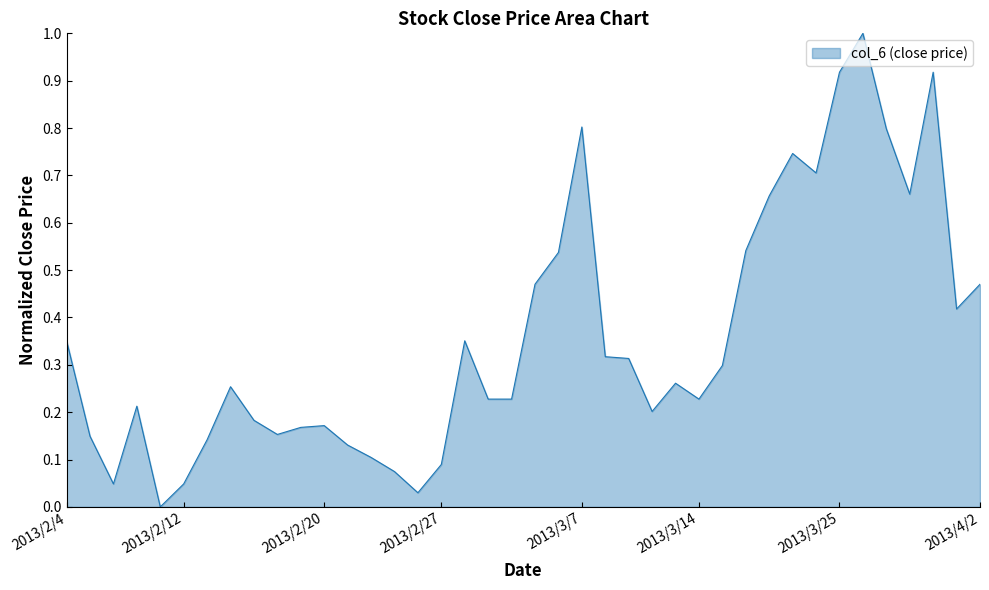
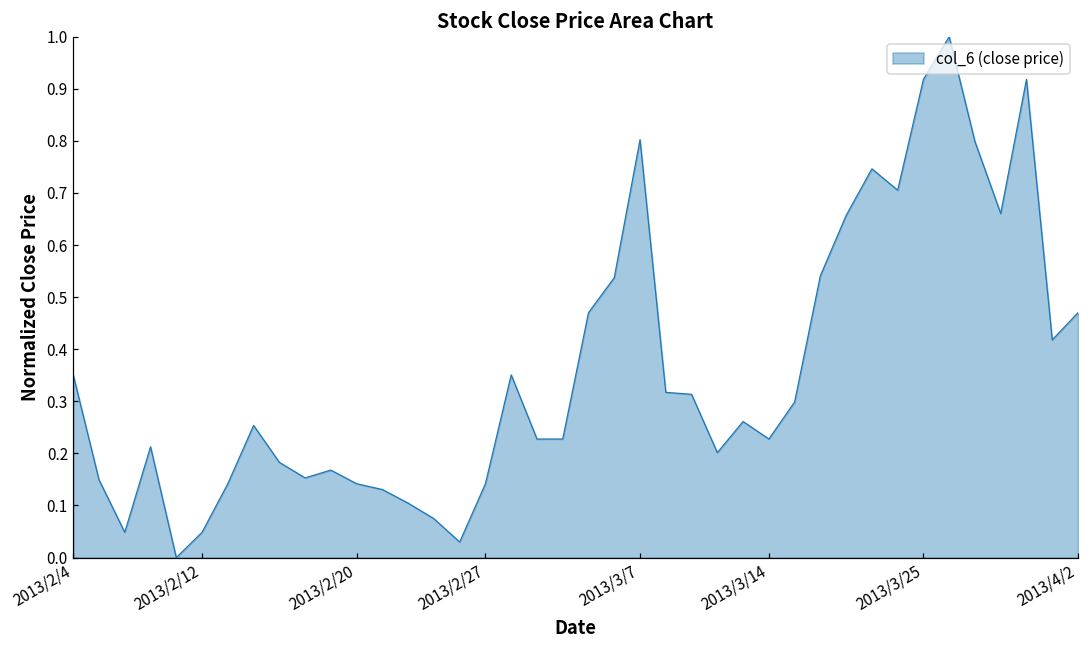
  {
    "2013/2/4": 0.35,
    "2013/2/12": 0.05,
-   "2013/2/20": 0.17,
-   "2013/2/27": 0.09,
+   "2013/2/20": 0.14,
+   "2013/2/27": 0.14,
    "2013/3/7": 0.80,
    "2013/3/14": 0.23,
    "2013/3/25": 0.92,
    "2013/4/2": 0.47
  }
